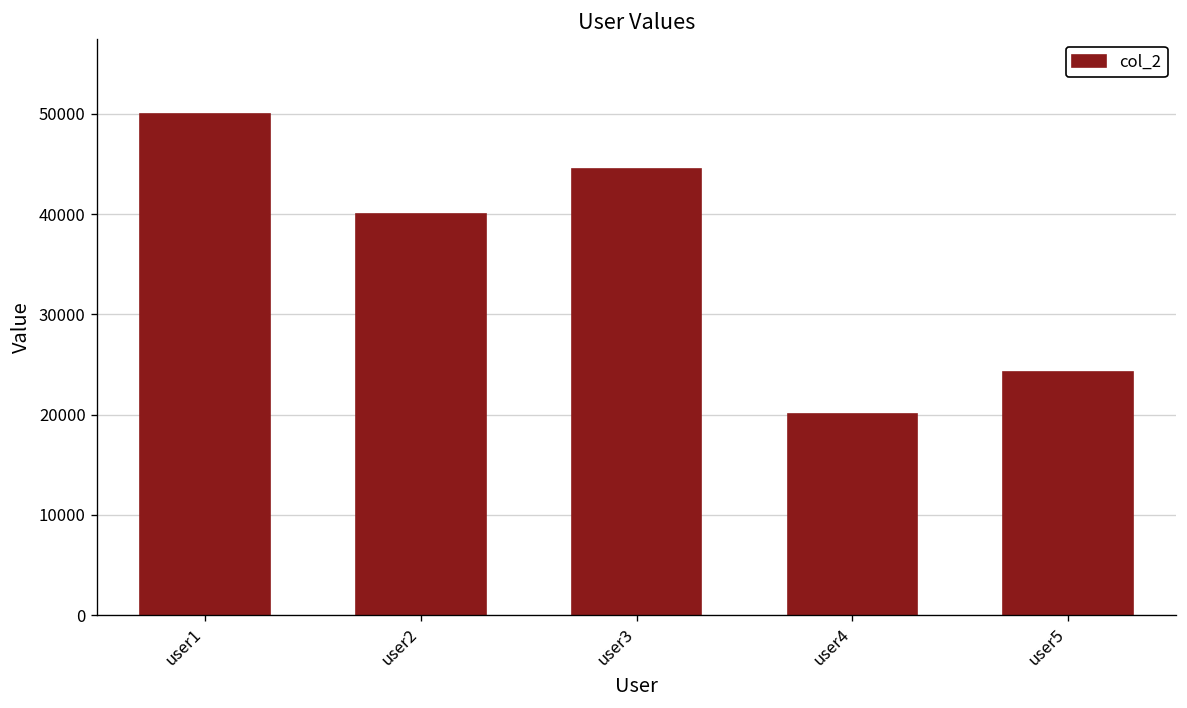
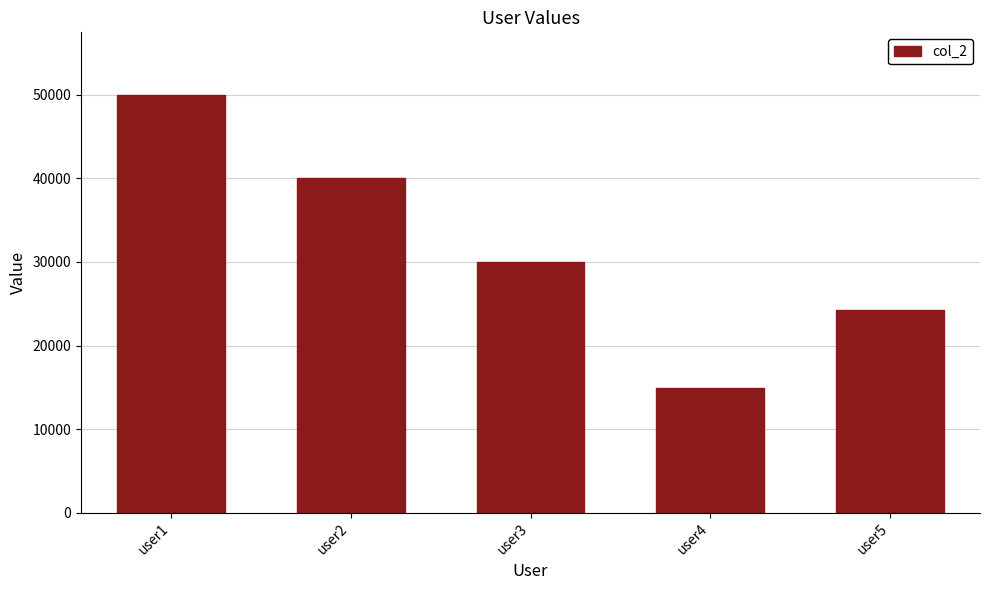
  {
    "user1": 50000,
    "user2": 40000,
-   "user3": 45000,
-   "user4": 20000,
+   "user3": 30000,
+   "user4": 15000,
    "user5": 24000
  }
